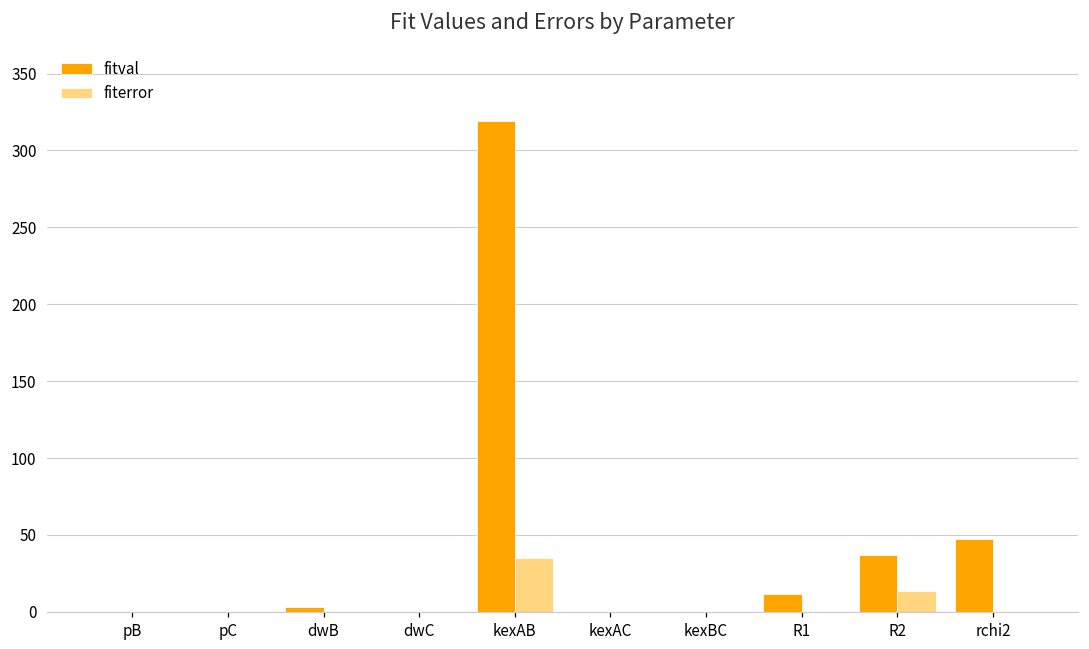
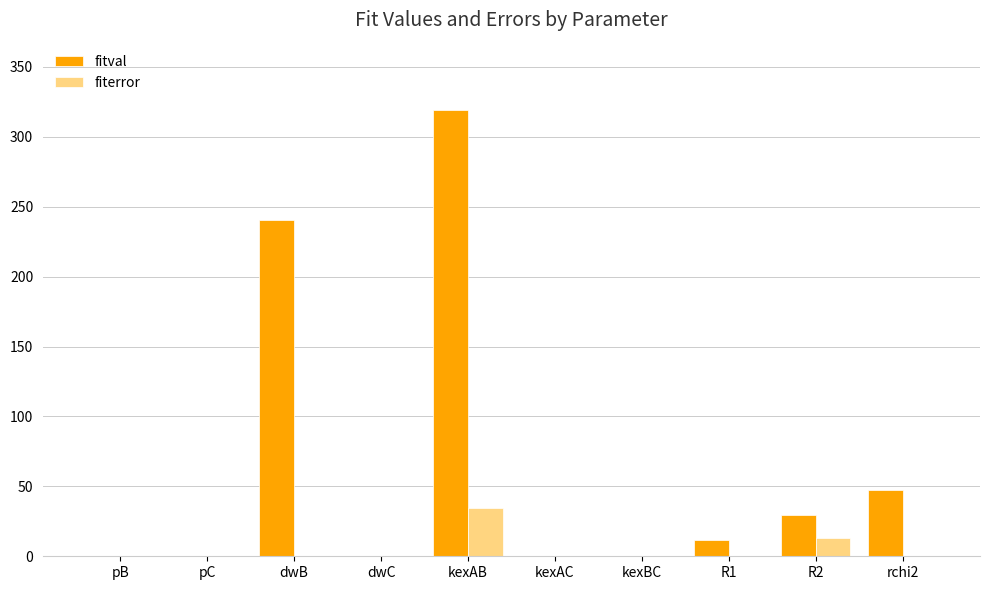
  {
    "fitval": {
      "pC": 0,
-     "dwB": 3,
+     "dwB": 240,
      "dwC": 0,
      "kexAB": 319,
      "kexAC": 0,
      "kexBC": 0,
      "R1": 12,
-     "R2": 37,
+     "R2": 29,
      "rchi2": 48
    },
    "fiterror": {
      "pC": 0,
      "dwC": 0,
      "kexAB": 35,
      "kexAC": 0,
      "kexBC": 0,
      "R2": 13,
      "rchi2": 0
    }
  }
